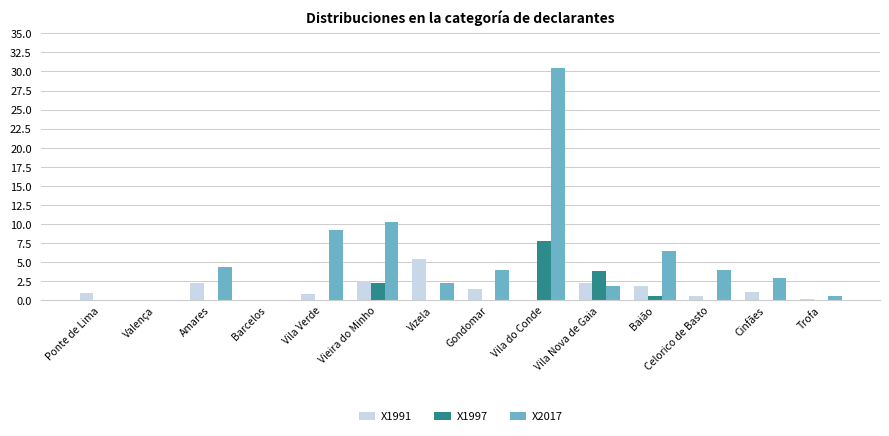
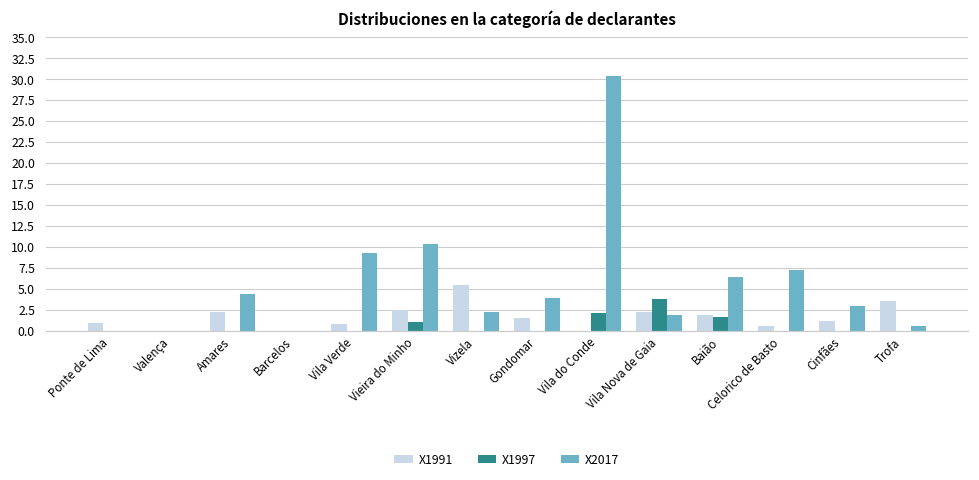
  {
    "X1991": {
      "Ponte de Lima": 1,
      "Valença": 0,
      "Amares": 2,
      "Barcelos": 0,
      "Vila Verde": 1,
      "Vieira do Minho": 3,
      "Vizela": 5,
      "Gondomar": 2,
      "Vila do Conde": 0,
      "Vila Nova de Gaia": 2,
      "Baião": 2,
      "Celorico de Basto": 1,
      "Cinfães": 1,
-     "Trofa": 0
+     "Trofa": 4
    },
    "X1997": {
      "Ponte de Lima": 0,
      "Valença": 0,
      "Amares": 0,
      "Barcelos": 0,
      "Vila Verde": 0,
-     "Vieira do Minho": 2,
+     "Vieira do Minho": 1,
      "Vizela": 0,
      "Gondomar": 0,
-     "Vila do Conde": 8,
+     "Vila do Conde": 2,
      "Vila Nova de Gaia": 4,
-     "Baião": 1,
+     "Baião": 2,
      "Celorico de Basto": 0,
      "Cinfães": 0,
      "Trofa": 0
    },
    "X2017": {
      "Ponte de Lima": 0,
      "Valença": 0,
      "Amares": 4,
      "Barcelos": 0,
      "Vila Verde": 9,
      "Vieira do Minho": 10,
      "Vizela": 2,
      "Gondomar": 4,
      "Vila do Conde": 30,
      "Vila Nova de Gaia": 2,
      "Baião": 6,
-     "Celorico de Basto": 4,
+     "Celorico de Basto": 7,
      "Cinfães": 3,
      "Trofa": 1
    }
  }
